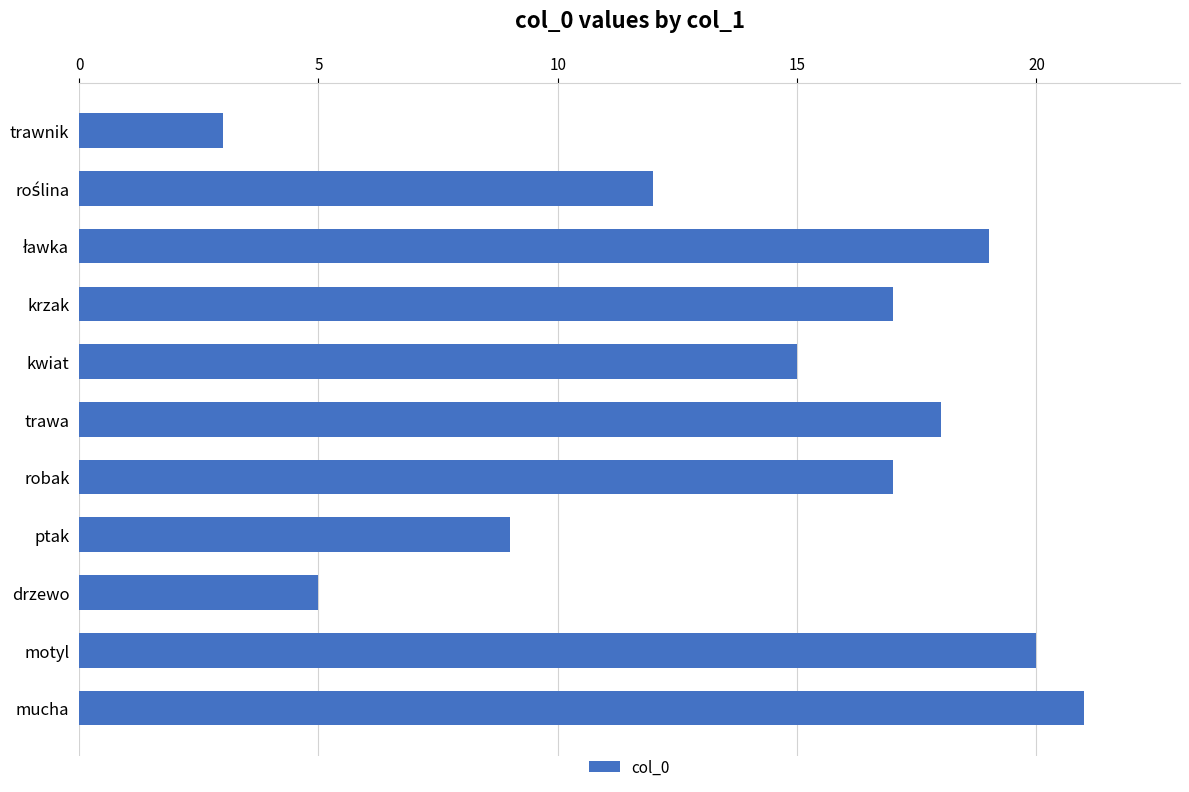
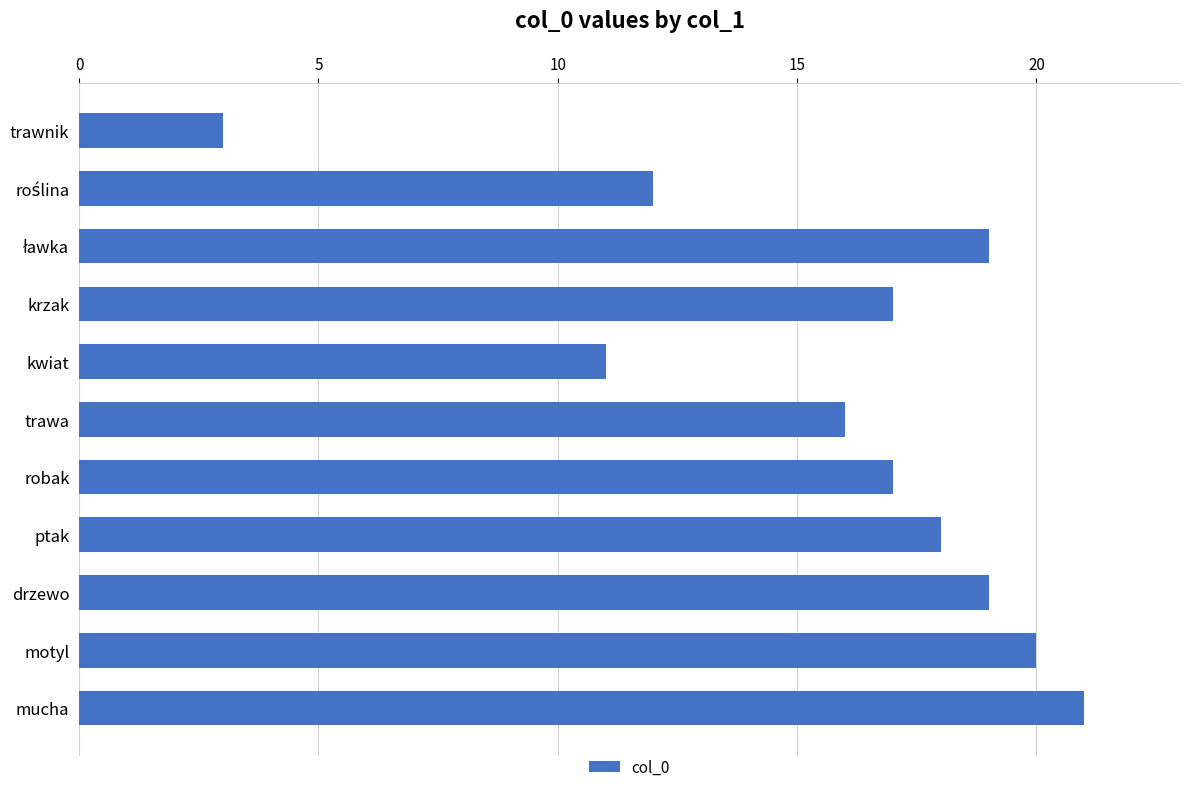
  {
    "trawnik": 3,
    "roślina": 12,
    "ławka": 19,
    "krzak": 17,
-   "kwiat": 15,
-   "trawa": 18,
+   "kwiat": 11,
+   "trawa": 16,
    "robak": 17,
-   "ptak": 9,
-   "drzewo": 5,
+   "ptak": 18,
+   "drzewo": 19,
    "motyl": 20,
    "mucha": 21
  }
